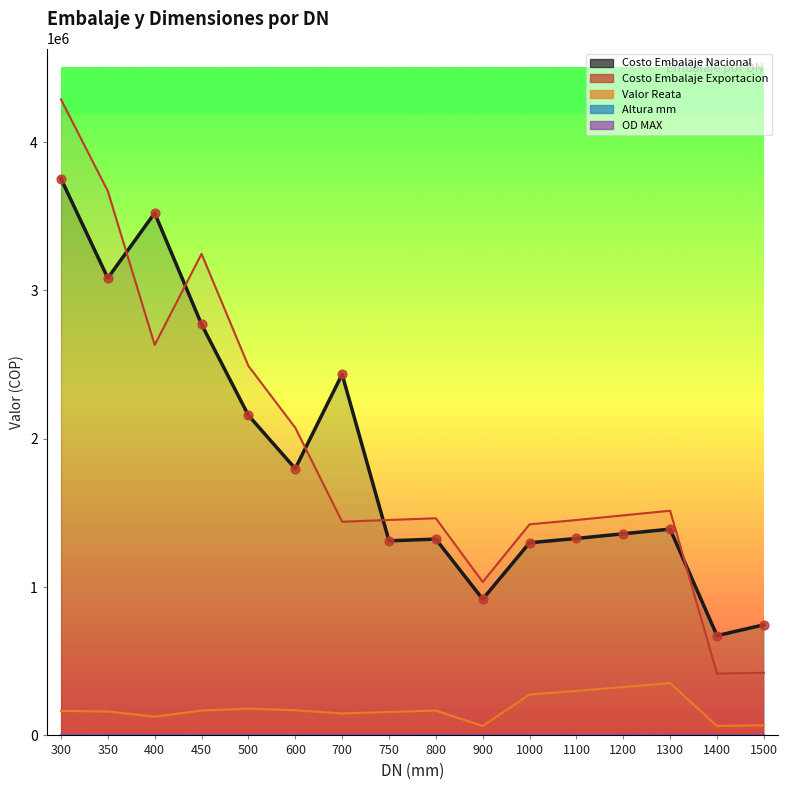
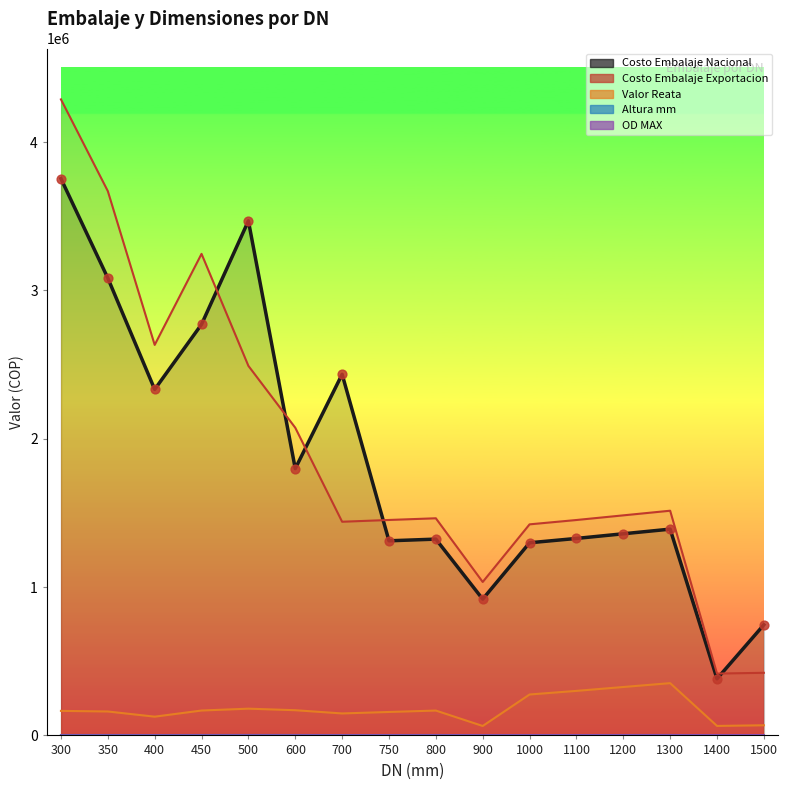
  {
    "Costo Embalaje Nacional": {
      "300": 3750000,
      "350": 3080000,
-     "400": 3520000,
+     "400": 2330000,
      "450": 2770000,
-     "500": 2160000,
+     "500": 3470000,
      "600": 1800000,
      "700": 2430000,
      "750": 1310000,
      "800": 1320000,
      "900": 920000,
      "1000": 1300000,
      "1100": 1330000,
      "1200": 1360000,
      "1300": 1390000,
-     "1400": 670000,
+     "1400": 380000,
      "1500": 750000
    }
  }
